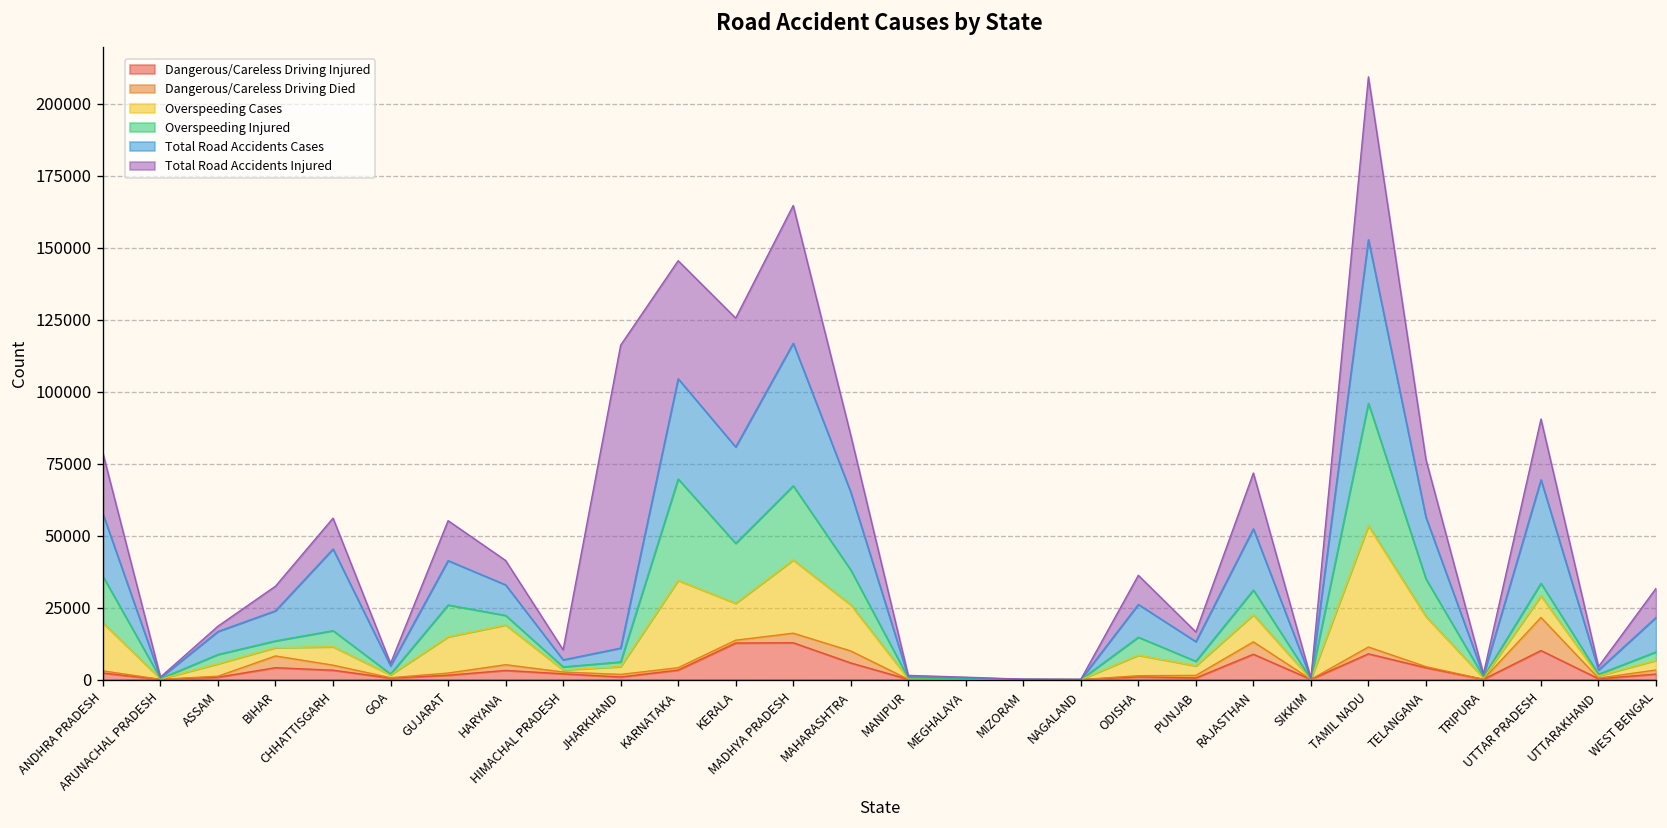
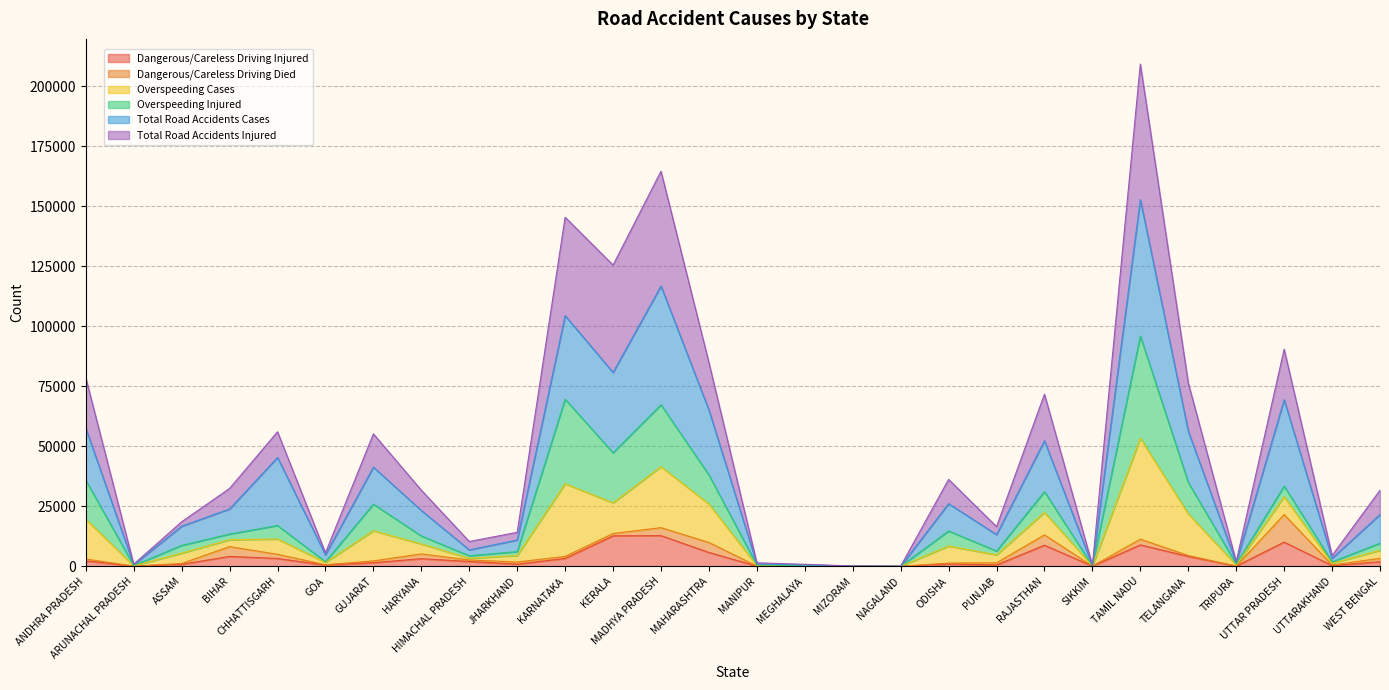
  {
    "Overspeeding Cases": {
      "ANDHRA PRADESH": 17000,
      "ASSAM": 4000,
      "BIHAR": 3000,
      "CHHATTISGARH": 6000,
      "GUJARAT": 13000,
-     "HARYANA": 14000,
+     "HARYANA": 4000,
      "JHARKHAND": 3000,
      "KARNATAKA": 30000,
      "KERALA": 13000,
      "MADHYA PRADESH": 25000,
      "MAHARASHTRA": 16000,
      "ODISHA": 7000,
      "PUNJAB": 3000,
      "RAJASTHAN": 9000,
      "TAMIL NADU": 42000,
      "TELANGANA": 17000,
      "UTTAR PRADESH": 7000,
      "WEST BENGAL": 3000
    },
    "Overspeeding Injured": {
      "ANDHRA PRADESH": 16000,
      "ASSAM": 3000,
      "BIHAR": 2000,
      "CHHATTISGARH": 6000,
      "GUJARAT": 11000,
      "HARYANA": 3000,
      "JHARKHAND": 2000,
      "KARNATAKA": 35000,
      "KERALA": 21000,
      "MADHYA PRADESH": 26000,
      "MAHARASHTRA": 12000,
      "ODISHA": 6000,
      "PUNJAB": 2000,
      "RAJASTHAN": 9000,
      "TAMIL NADU": 43000,
      "TELANGANA": 13000,
      "UTTAR PRADESH": 4000,
      "WEST BENGAL": 3000
    },
    "Total Road Accidents Cases": {
      "ANDHRA PRADESH": 22000,
      "ASSAM": 8000,
      "BIHAR": 10000,
      "CHHATTISGARH": 28000,
      "GUJARAT": 15000,
      "HARYANA": 11000,
      "HIMACHAL PRADESH": 2000,
      "JHARKHAND": 5000,
      "KARNATAKA": 35000,
      "KERALA": 33000,
      "MADHYA PRADESH": 50000,
      "MAHARASHTRA": 27000,
      "ODISHA": 11000,
      "PUNJAB": 7000,
      "RAJASTHAN": 21000,
      "TAMIL NADU": 57000,
      "TELANGANA": 21000,
      "UTTAR PRADESH": 36000,
      "UTTARAKHAND": 1000,
      "WEST BENGAL": 12000
    },
    "Total Road Accidents Injured": {
      "ANDHRA PRADESH": 21000,
      "ASSAM": 2000,
      "BIHAR": 9000,
      "CHHATTISGARH": 11000,
      "GUJARAT": 14000,
      "HARYANA": 8000,
      "HIMACHAL PRADESH": 3000,
-     "JHARKHAND": 105000,
+     "JHARKHAND": 3000,
      "KARNATAKA": 41000,
      "KERALA": 45000,
      "MADHYA PRADESH": 48000,
      "MAHARASHTRA": 20000,
      "ODISHA": 10000,
      "PUNJAB": 3000,
      "RAJASTHAN": 19000,
      "TAMIL NADU": 57000,
      "TELANGANA": 20000,
      "UTTAR PRADESH": 21000,
      "UTTARAKHAND": 1000,
      "WEST BENGAL": 10000
    }
  }
